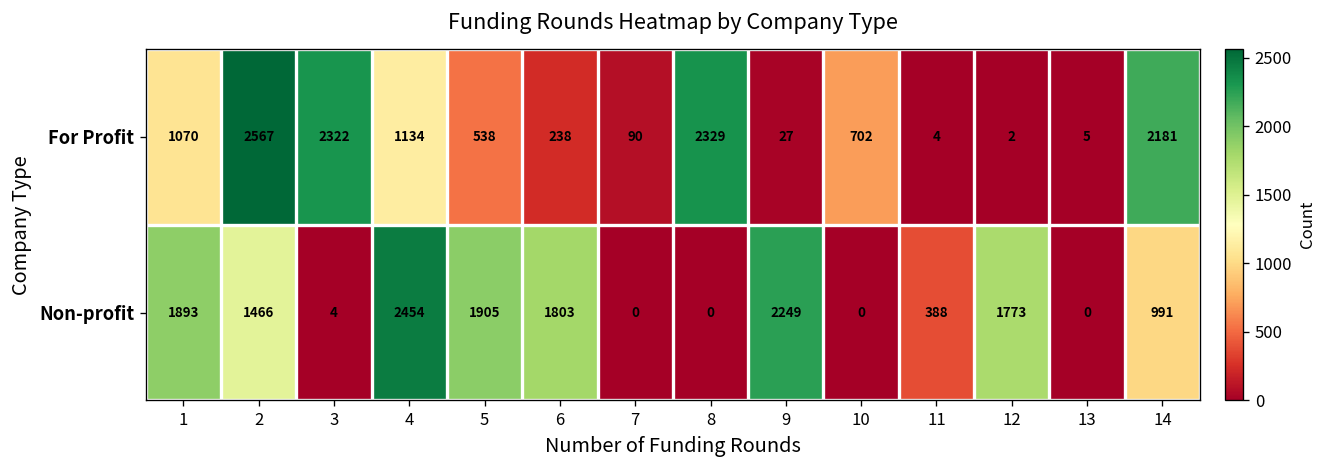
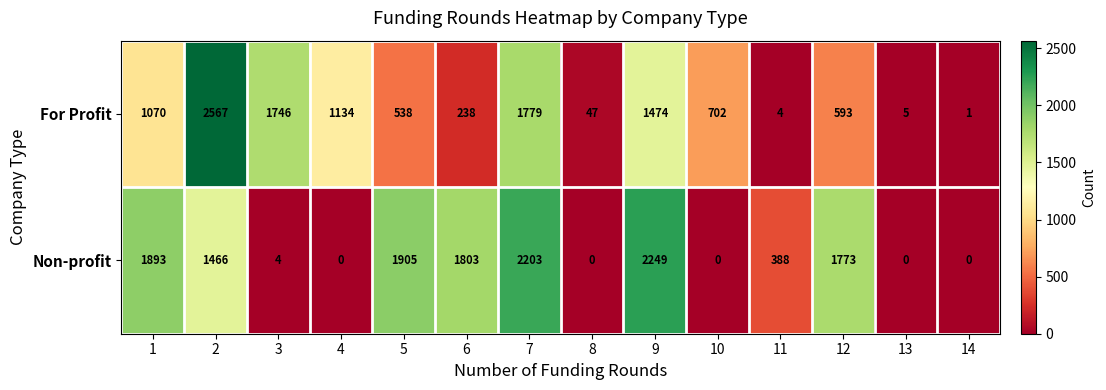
  {
    "For Profit": {
      "1": 1070,
      "2": 2567,
-     "3": 2322,
+     "3": 1746,
      "4": 1134,
      "5": 538,
      "6": 238,
-     "7": 90,
-     "8": 2329,
-     "9": 27,
+     "7": 1779,
+     "8": 47,
+     "9": 1474,
      "10": 702,
      "11": 4,
-     "12": 2,
+     "12": 593,
      "13": 5,
-     "14": 2181
+     "14": 1
    },
    "Non-profit": {
      "1": 1893,
      "2": 1466,
      "3": 4,
-     "4": 2454,
+     "4": 0,
      "5": 1905,
      "6": 1803,
-     "7": 0,
+     "7": 2203,
      "8": 0,
      "9": 2249,
      "10": 0,
      "11": 388,
      "12": 1773,
      "13": 0,
-     "14": 991
+     "14": 0
    }
  }
